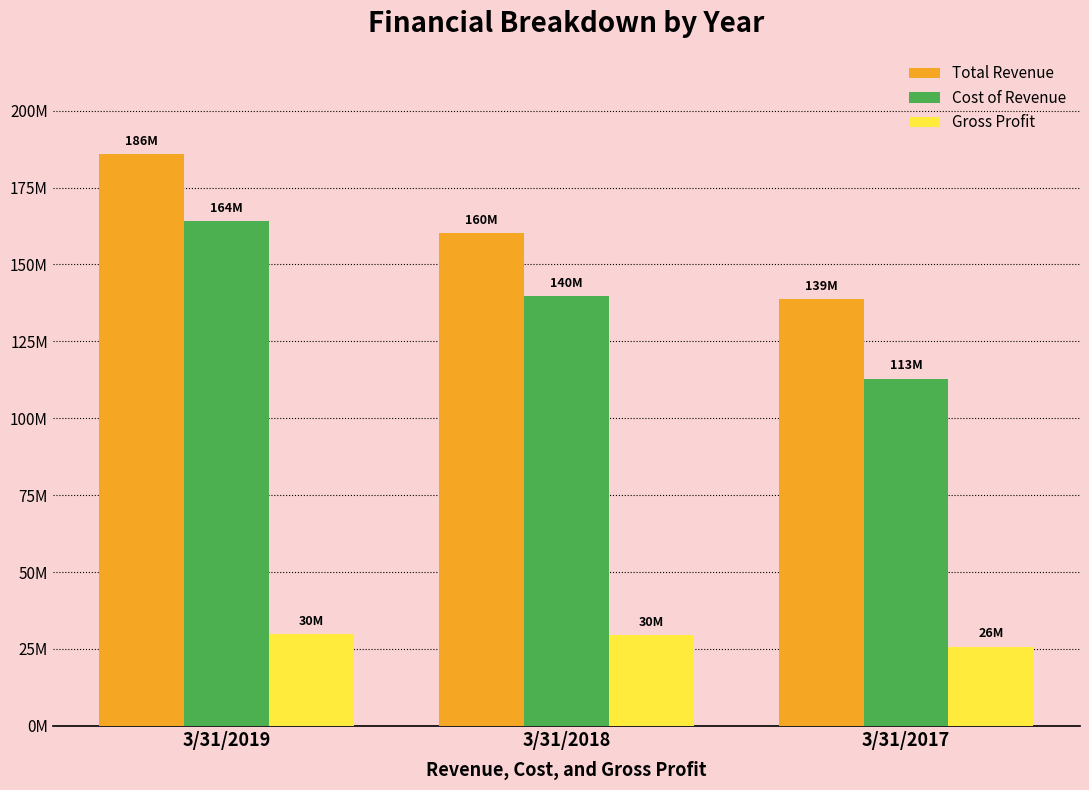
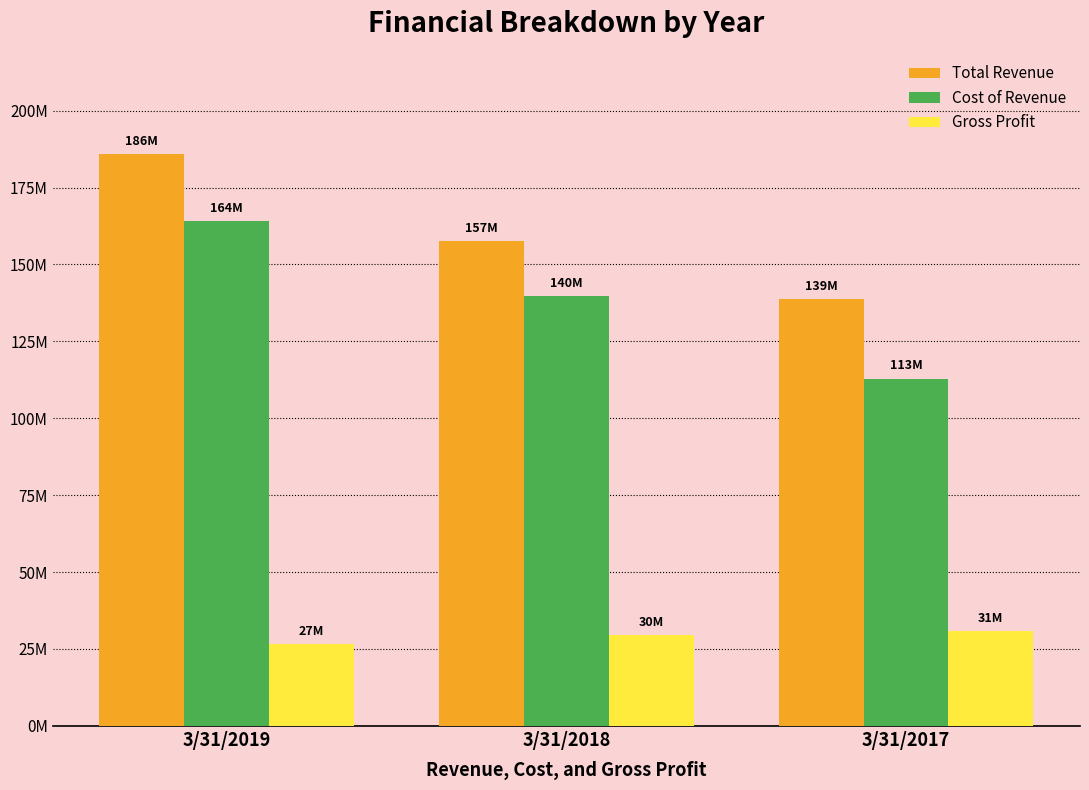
  {
    "Total Revenue": {
      "3/31/2019": "186M",
-     "3/31/2018": "160M",
+     "3/31/2018": "157M",
      "3/31/2017": "139M"
    },
    "Cost of Revenue": {
      "3/31/2019": "164M",
      "3/31/2018": "140M",
      "3/31/2017": "113M"
    },
    "Gross Profit": {
-     "3/31/2019": "30M",
+     "3/31/2019": "27M",
      "3/31/2018": "30M",
-     "3/31/2017": "26M"
+     "3/31/2017": "31M"
    }
  }
